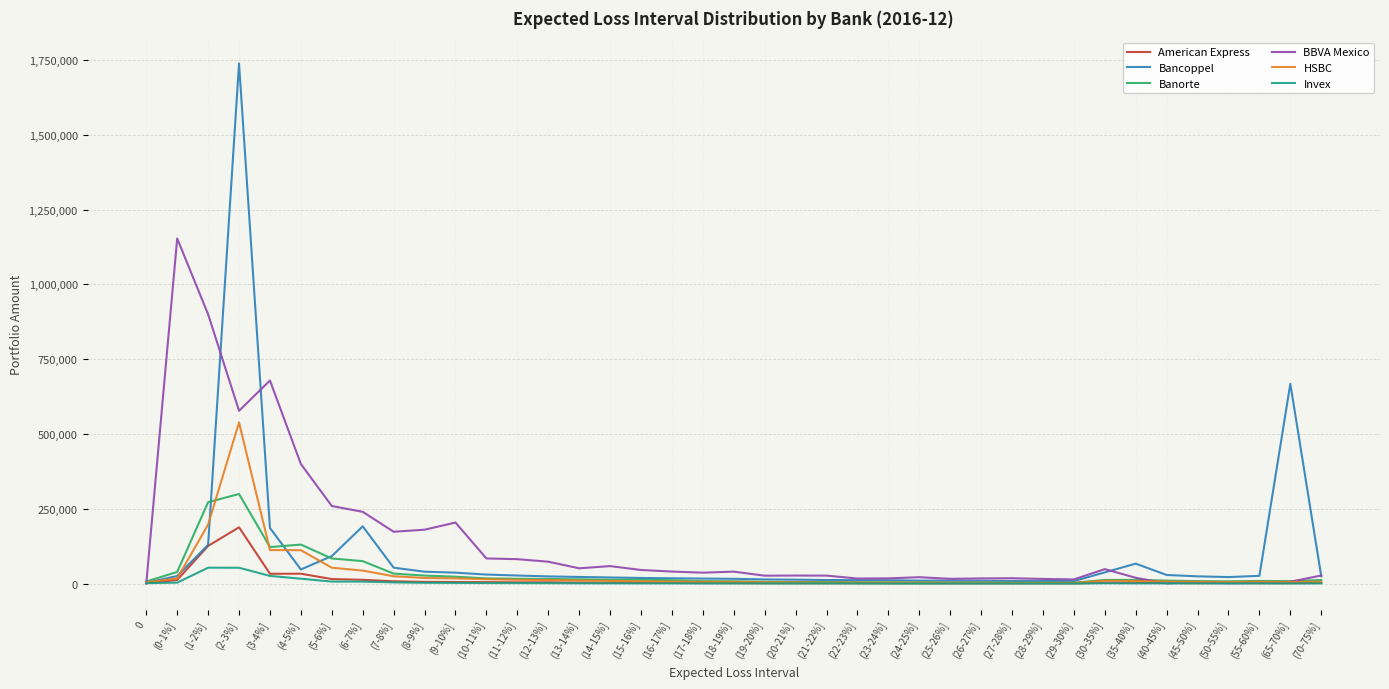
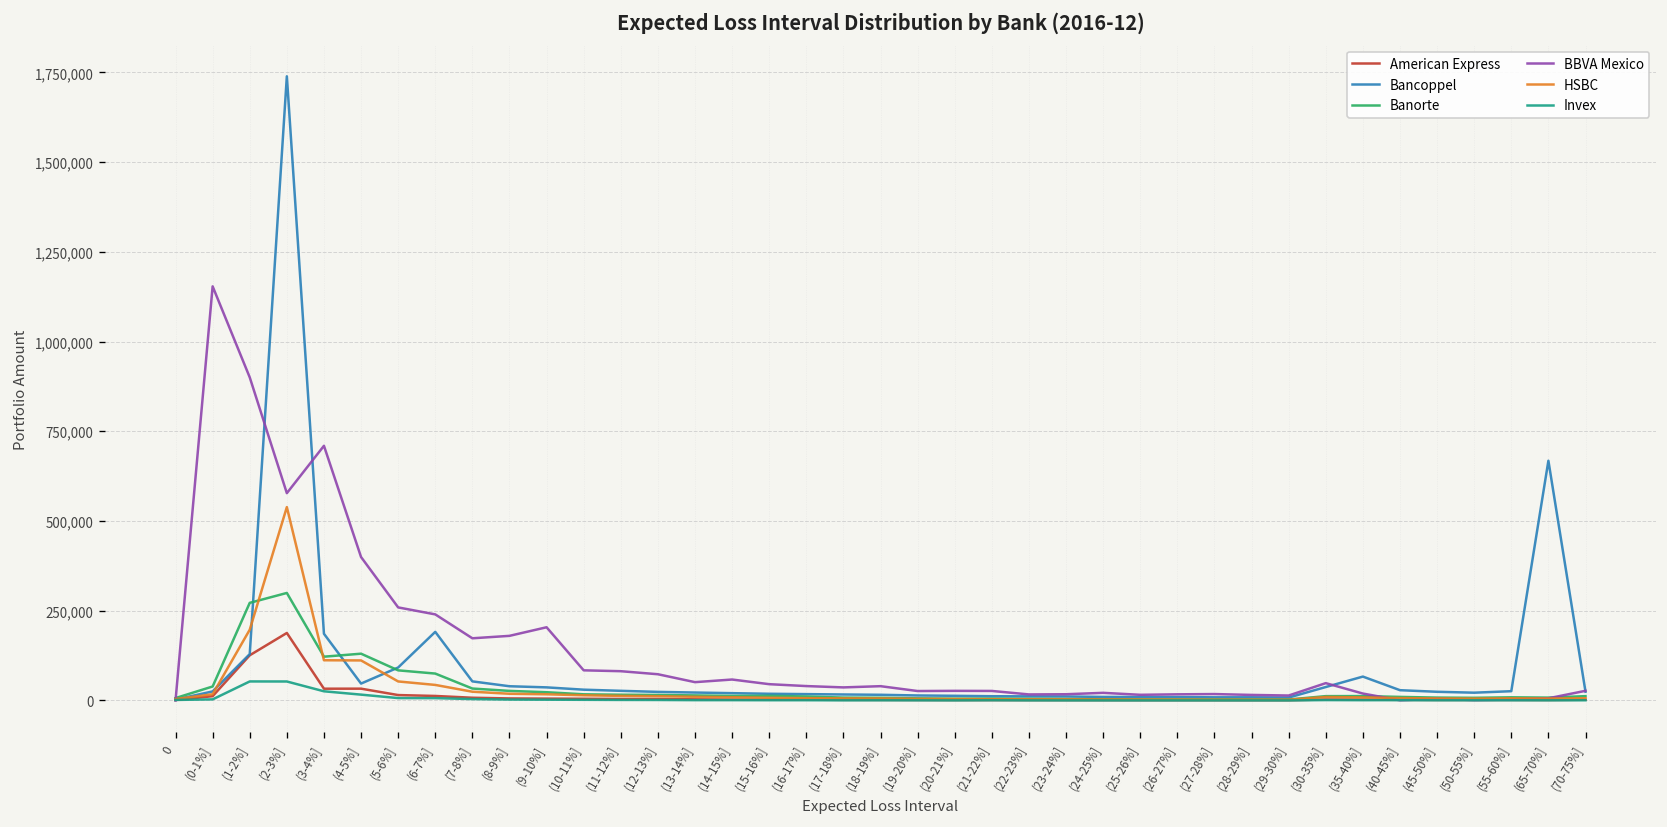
  {
    "American Express": {
      "(2-3%]": "190,000",
      "(4-5%]": "30,000",
      "(5-6%]": "20,000"
    },
    "Bancoppel": {
      "(2-3%]": "1,740,000",
      "(3-4%]": "190,000",
      "(4-5%]": "50,000",
      "(6-7%]": "190,000",
      "(7-8%]": "50,000",
      "(8-9%]": "40,000",
      "(9-10%]": "40,000",
      "(10-11%]": "30,000",
      "(11-12%]": "30,000",
      "(12-13%]": "20,000",
      "(17-18%]": "20,000",
      "(30-35%]": "40,000",
      "(35-40%]": "70,000",
      "(40-45%]": "30,000",
      "(45-50%]": "20,000",
      "(50-55%]": "20,000",
      "(55-60%]": "30,000",
      "(65-70%]": "670,000"
    },
    "BBVA Mexico": {
      "(0-1%]": "1,150,000",
      "(1-2%]": "900,000",
      "(2-3%]": "580,000",
-     "(3-4%]": "680,000",
+     "(3-4%]": "710,000",
      "(4-5%]": "400,000",
      "(5-6%]": "260,000",
      "(6-7%]": "240,000",
      "(7-8%]": "170,000",
      "(8-9%]": "180,000",
      "(9-10%]": "200,000",
      "(10-11%]": "80,000",
      "(11-12%]": "80,000",
      "(12-13%]": "70,000",
      "(13-14%]": "50,000",
      "(14-15%]": "60,000",
      "(15-16%]": "50,000",
      "(16-17%]": "40,000",
      "(17-18%]": "40,000",
      "(18-19%]": "40,000",
      "(19-20%]": "30,000",
      "(20-21%]": "30,000",
      "(21-22%]": "30,000",
      "(24-25%]": "20,000",
      "(27-28%]": "20,000",
      "(30-35%]": "50,000"
    },
    "HSBC": {
      "(1-2%]": "200,000",
      "(2-3%]": "540,000",
      "(3-4%]": "110,000",
      "(4-5%]": "110,000",
      "(5-6%]": "50,000",
      "(6-7%]": "40,000",
      "(7-8%]": "20,000"
    }
  }
